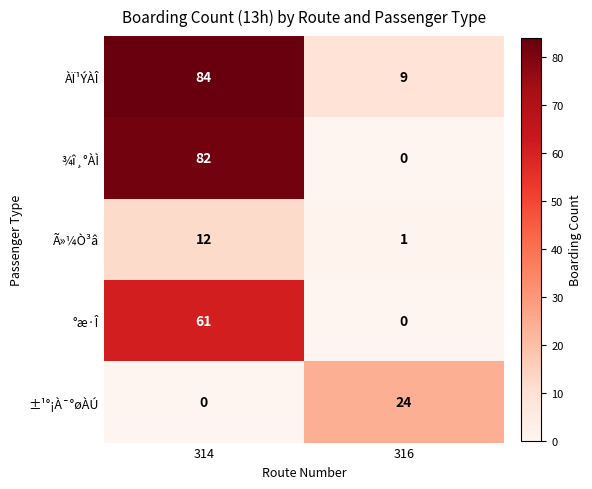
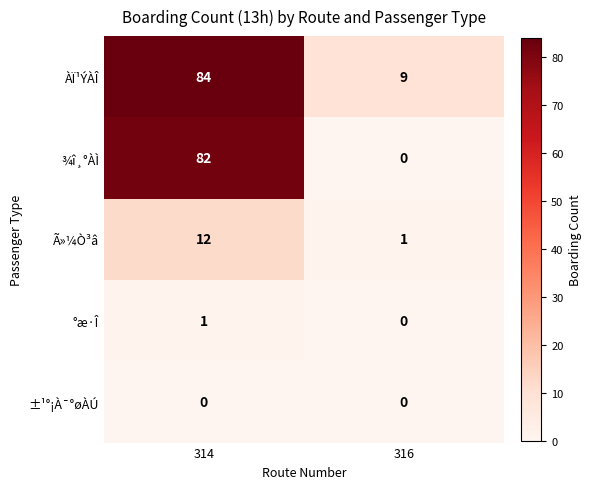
  {
    "ÀÏ¹ÝÀÎ": {
      "314": 84,
      "316": 9
    },
    "¾î¸°ÀÌ": {
      "314": 82,
      "316": 0
    },
    "Ã»¼Ò³â": {
      "314": 12,
      "316": 1
    },
    "°æ·Î": {
-     "314": 61,
+     "314": 1,
      "316": 0
    },
    "±¹°¡À¯°øÀÚ": {
      "314": 0,
-     "316": 24
+     "316": 0
    }
  }
